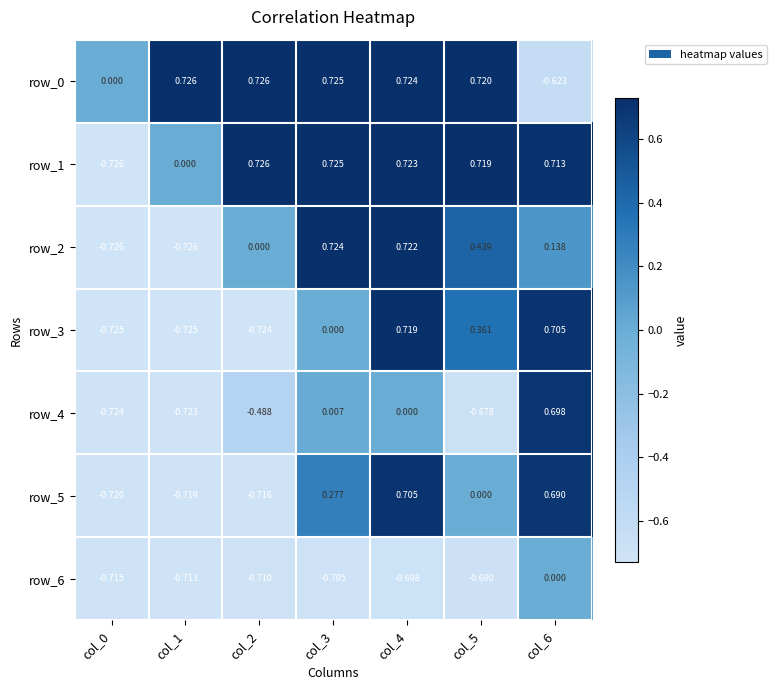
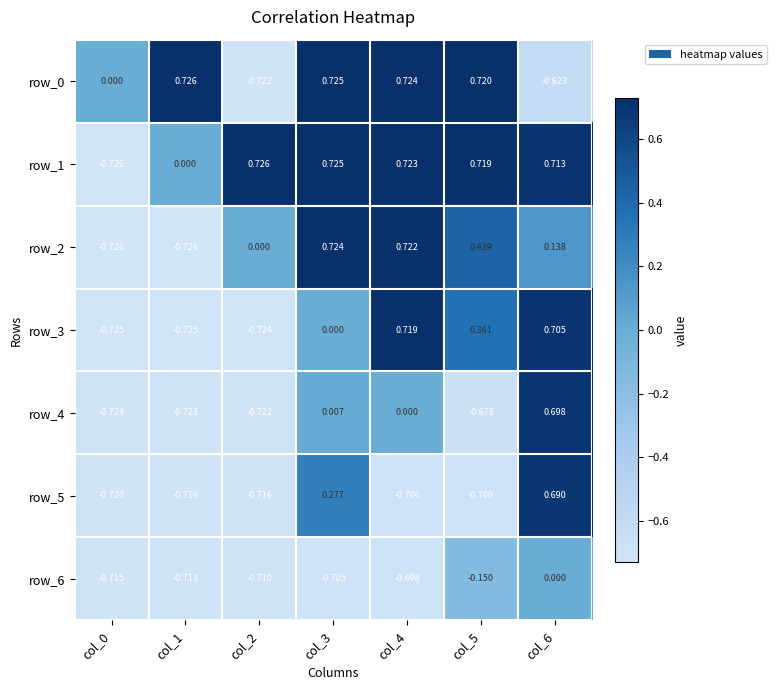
  {
    "row_0": {
      "col_0": 0.000,
      "col_1": 0.726,
-     "col_2": 0.726,
+     "col_2": -0.722,
      "col_3": 0.725,
      "col_4": 0.724,
      "col_5": 0.720,
      "col_6": -0.623
    },
    "row_1": {
      "col_1": 0.000,
      "col_2": 0.726,
      "col_3": 0.725,
      "col_4": 0.723,
      "col_5": 0.719,
      "col_6": 0.713
    },
    "row_2": {
      "col_2": 0.000,
      "col_3": 0.724,
      "col_4": 0.722,
      "col_5": 0.439,
      "col_6": 0.138
    },
    "row_3": {
      "col_3": 0.000,
      "col_4": 0.719,
      "col_5": 0.361,
      "col_6": 0.705
    },
    "row_4": {
      "col_0": -0.724,
      "col_1": -0.723,
-     "col_2": -0.488,
+     "col_2": -0.722,
      "col_3": 0.007,
      "col_4": 0.000,
      "col_5": -0.678,
      "col_6": 0.698
    },
    "row_5": {
      "col_0": -0.720,
      "col_1": -0.719,
      "col_2": -0.716,
      "col_3": 0.277,
-     "col_4": 0.705,
-     "col_5": 0.000,
+     "col_4": -0.706,
+     "col_5": -0.700,
      "col_6": 0.690
    },
    "row_6": {
      "col_0": -0.715,
      "col_1": -0.713,
      "col_2": -0.710,
      "col_3": -0.705,
      "col_4": -0.698,
-     "col_5": -0.690,
+     "col_5": -0.150,
      "col_6": 0.000
    }
  }
